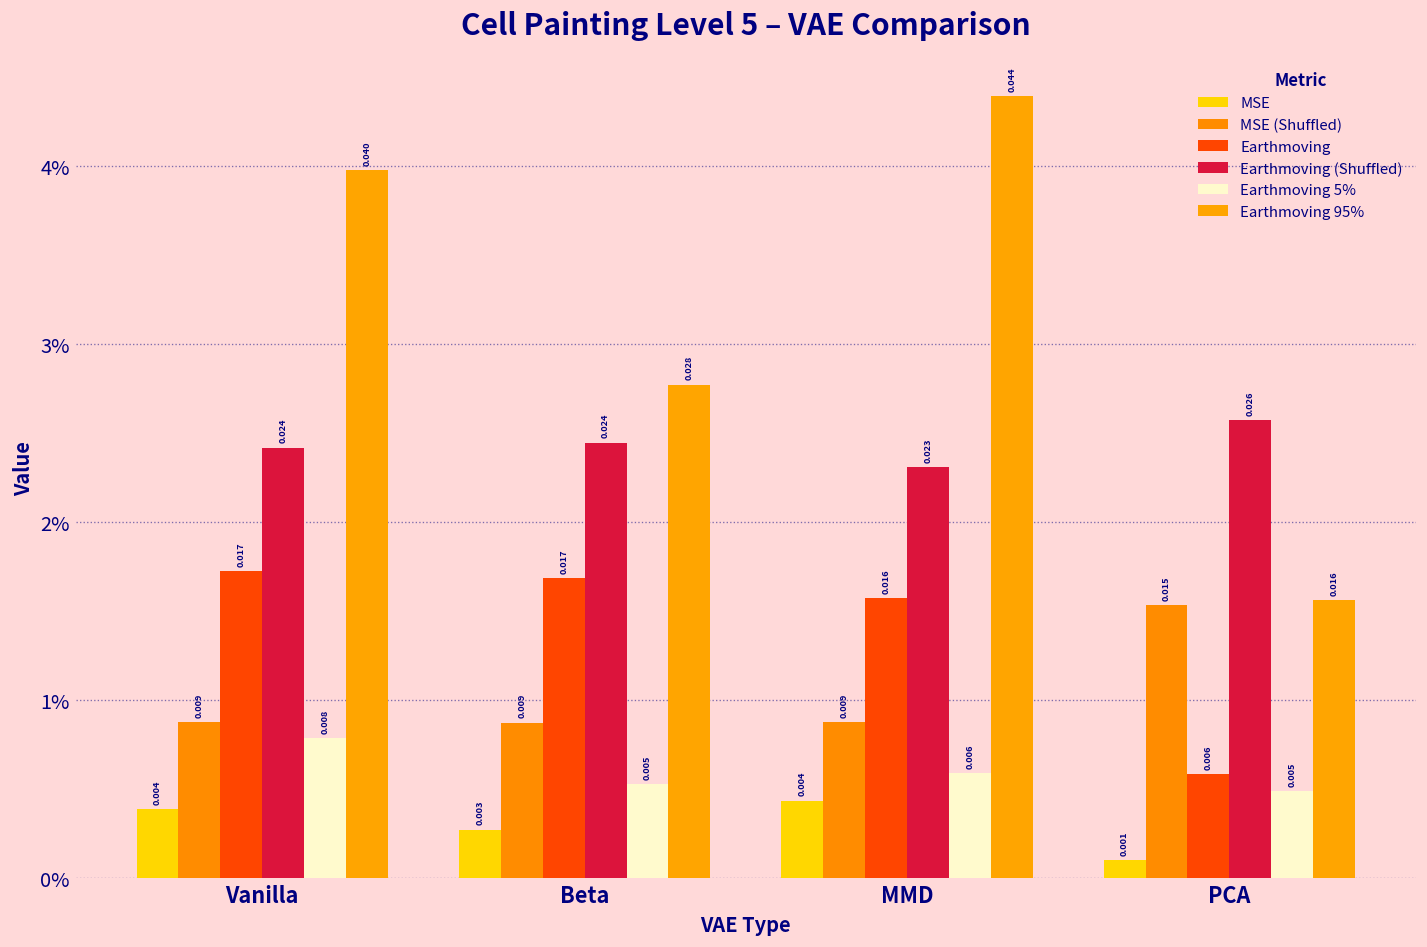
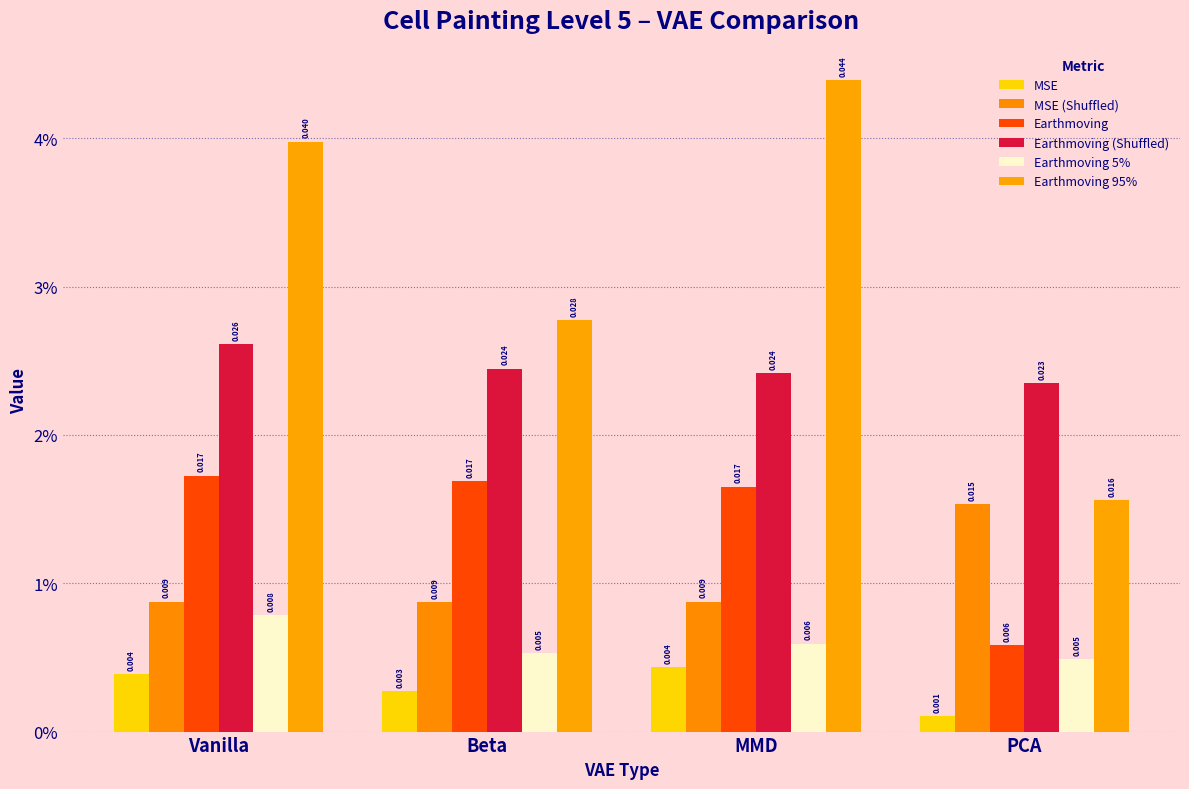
  {
    "Earthmoving": {
      "Vanilla": 0.017,
      "Beta": 0.017,
-     "MMD": 0.016,
+     "MMD": 0.017,
      "PCA": 0.006
    },
    "Earthmoving (Shuffled)": {
-     "Vanilla": 0.024,
+     "Vanilla": 0.026,
      "Beta": 0.024,
-     "MMD": 0.023,
-     "PCA": 0.026
+     "MMD": 0.024,
+     "PCA": 0.023
    },
    "Earthmoving 5%": {
      "Vanilla": 0.008,
      "Beta": 0.005,
      "MMD": 0.006,
      "PCA": 0.005
    }
  }
